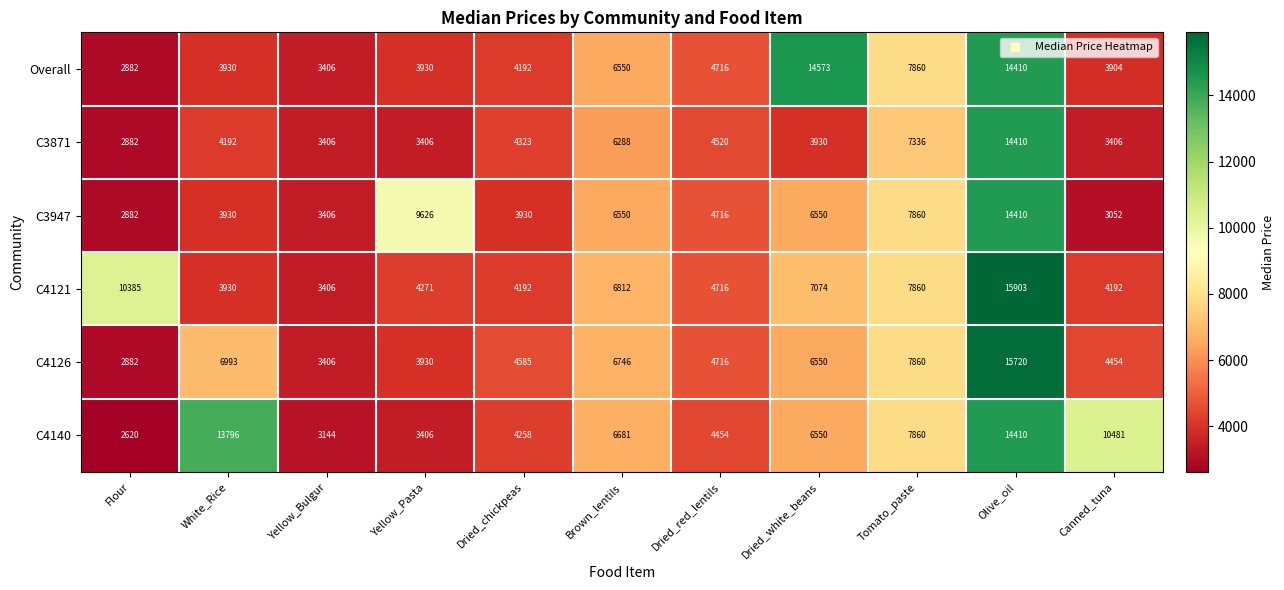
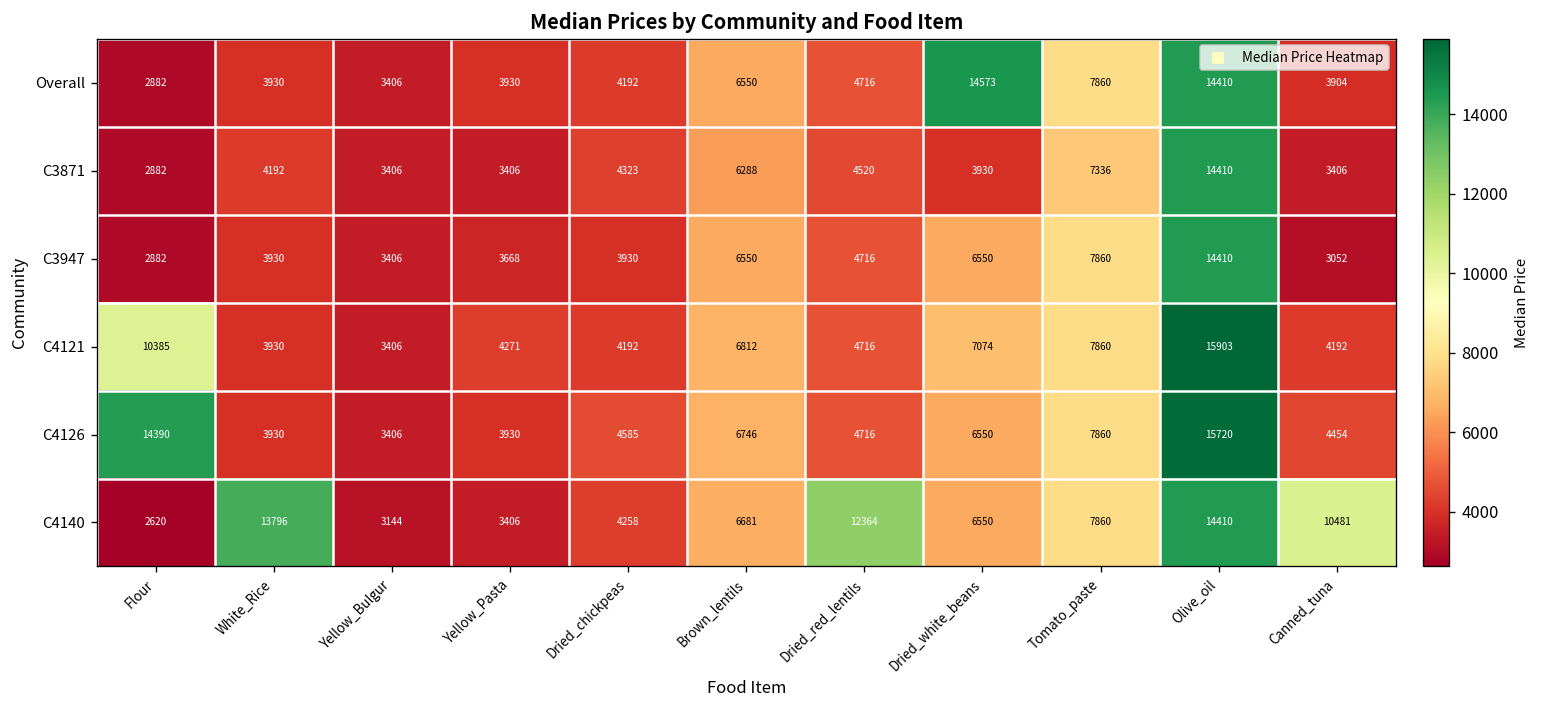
  {
    "Overall": {
      "Flour": 2882,
      "White_Rice": 3930,
      "Yellow_Bulgur": 3406,
      "Yellow_Pasta": 3930,
      "Dried_chickpeas": 4192,
      "Brown_lentils": 6550,
      "Dried_red_lentils": 4716,
      "Dried_white_beans": 14573,
      "Tomato_paste": 7860,
      "Olive_oil": 14410,
      "Canned_tuna": 3904
    },
    "C3871": {
      "Flour": 2882,
      "White_Rice": 4192,
      "Yellow_Bulgur": 3406,
      "Yellow_Pasta": 3406,
      "Dried_chickpeas": 4323,
      "Brown_lentils": 6288,
      "Dried_red_lentils": 4520,
      "Dried_white_beans": 3930,
      "Tomato_paste": 7336,
      "Olive_oil": 14410,
      "Canned_tuna": 3406
    },
    "C3947": {
      "Flour": 2882,
      "White_Rice": 3930,
      "Yellow_Bulgur": 3406,
-     "Yellow_Pasta": 9626,
+     "Yellow_Pasta": 3668,
      "Dried_chickpeas": 3930,
      "Brown_lentils": 6550,
      "Dried_red_lentils": 4716,
      "Dried_white_beans": 6550,
      "Tomato_paste": 7860,
      "Olive_oil": 14410,
      "Canned_tuna": 3052
    },
    "C4121": {
      "Flour": 10385,
      "White_Rice": 3930,
      "Yellow_Bulgur": 3406,
      "Yellow_Pasta": 4271,
      "Dried_chickpeas": 4192,
      "Brown_lentils": 6812,
      "Dried_red_lentils": 4716,
      "Dried_white_beans": 7074,
      "Tomato_paste": 7860,
      "Olive_oil": 15903,
      "Canned_tuna": 4192
    },
    "C4126": {
-     "Flour": 2882,
-     "White_Rice": 6993,
+     "Flour": 14390,
+     "White_Rice": 3930,
      "Yellow_Bulgur": 3406,
      "Yellow_Pasta": 3930,
      "Dried_chickpeas": 4585,
      "Brown_lentils": 6746,
      "Dried_red_lentils": 4716,
      "Dried_white_beans": 6550,
      "Tomato_paste": 7860,
      "Olive_oil": 15720,
      "Canned_tuna": 4454
    },
    "C4140": {
      "Flour": 2620,
      "White_Rice": 13796,
      "Yellow_Bulgur": 3144,
      "Yellow_Pasta": 3406,
      "Dried_chickpeas": 4258,
      "Brown_lentils": 6681,
-     "Dried_red_lentils": 4454,
+     "Dried_red_lentils": 12364,
      "Dried_white_beans": 6550,
      "Tomato_paste": 7860,
      "Olive_oil": 14410,
      "Canned_tuna": 10481
    }
  }
